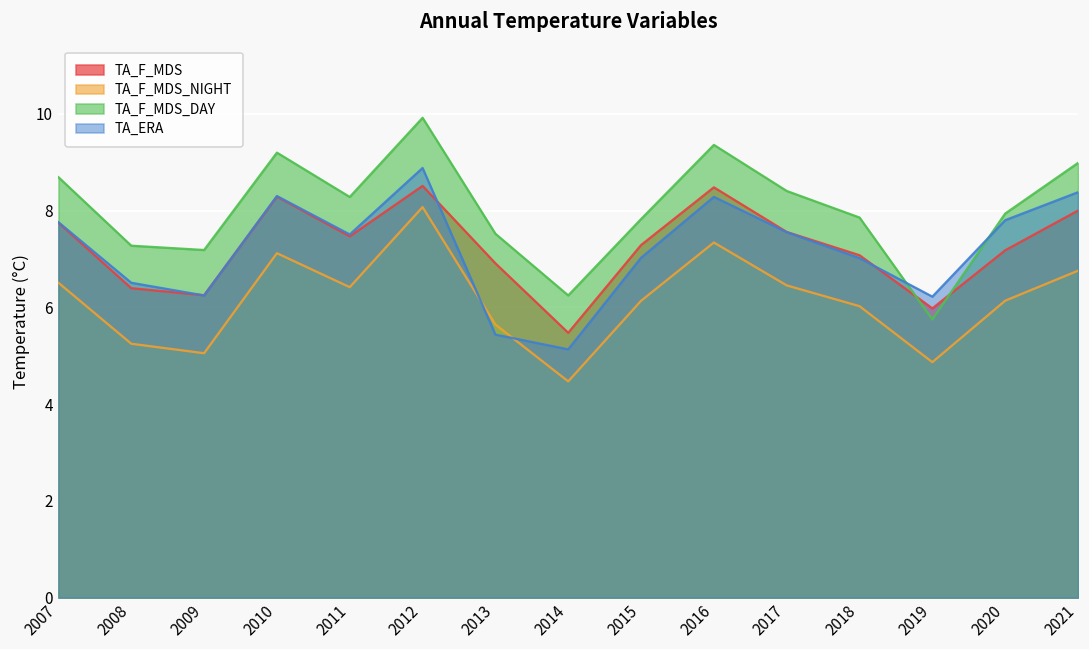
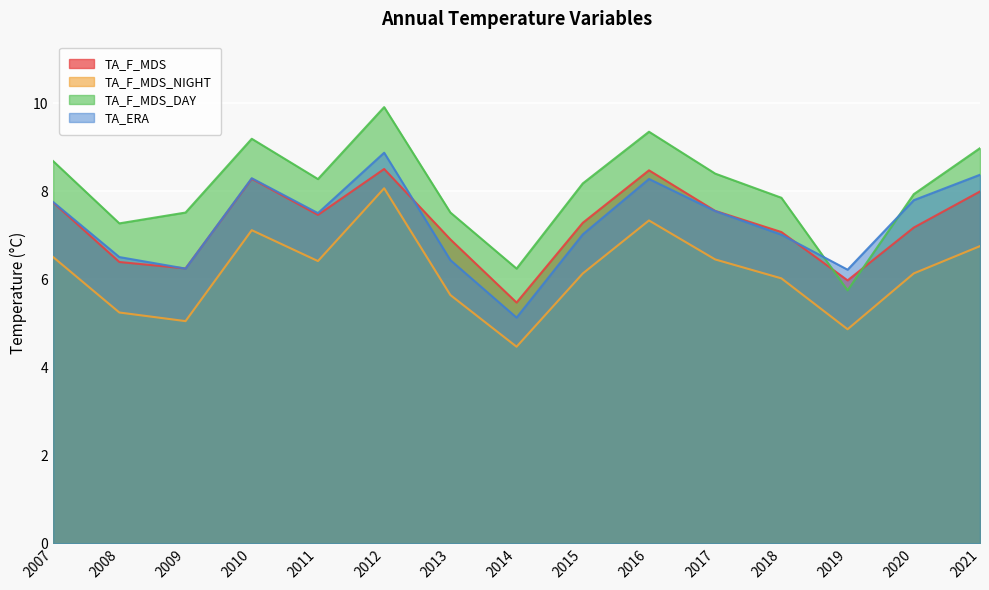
  {
    "TA_F_MDS": {
      "2008": 6.4,
      "2012": 8.5,
      "2013": 6.9,
      "2014": 5.5,
      "2015": 7.3,
      "2016": 8.5,
      "2018": 7.1,
      "2019": 6.0,
      "2020": 7.2,
      "2021": 8.0
    },
    "TA_F_MDS_NIGHT": {
      "2007": 6.5,
      "2008": 5.2,
      "2009": 5.1,
      "2010": 7.1,
      "2011": 6.4,
      "2012": 8.1,
      "2013": 5.6,
      "2014": 4.5,
      "2015": 6.1,
      "2016": 7.3,
      "2017": 6.5,
      "2018": 6.0,
      "2019": 4.9,
      "2020": 6.1,
      "2021": 6.8
    },
    "TA_F_MDS_DAY": {
      "2007": 8.7,
      "2008": 7.3,
-     "2009": 7.2,
+     "2009": 7.5,
      "2010": 9.2,
      "2011": 8.3,
      "2012": 9.9,
      "2013": 7.5,
      "2014": 6.2,
-     "2015": 7.8,
+     "2015": 8.2,
      "2016": 9.4,
      "2017": 8.4,
      "2018": 7.9,
      "2019": 5.8,
      "2020": 7.9,
      "2021": 9.0
    },
    "TA_ERA": {
      "2008": 6.5,
      "2012": 8.9,
-     "2013": 5.4,
+     "2013": 6.4,
      "2014": 5.1,
      "2015": 7.0,
      "2016": 8.3,
      "2018": 7.0,
      "2019": 6.2,
      "2020": 7.8,
      "2021": 8.4
    }
  }
